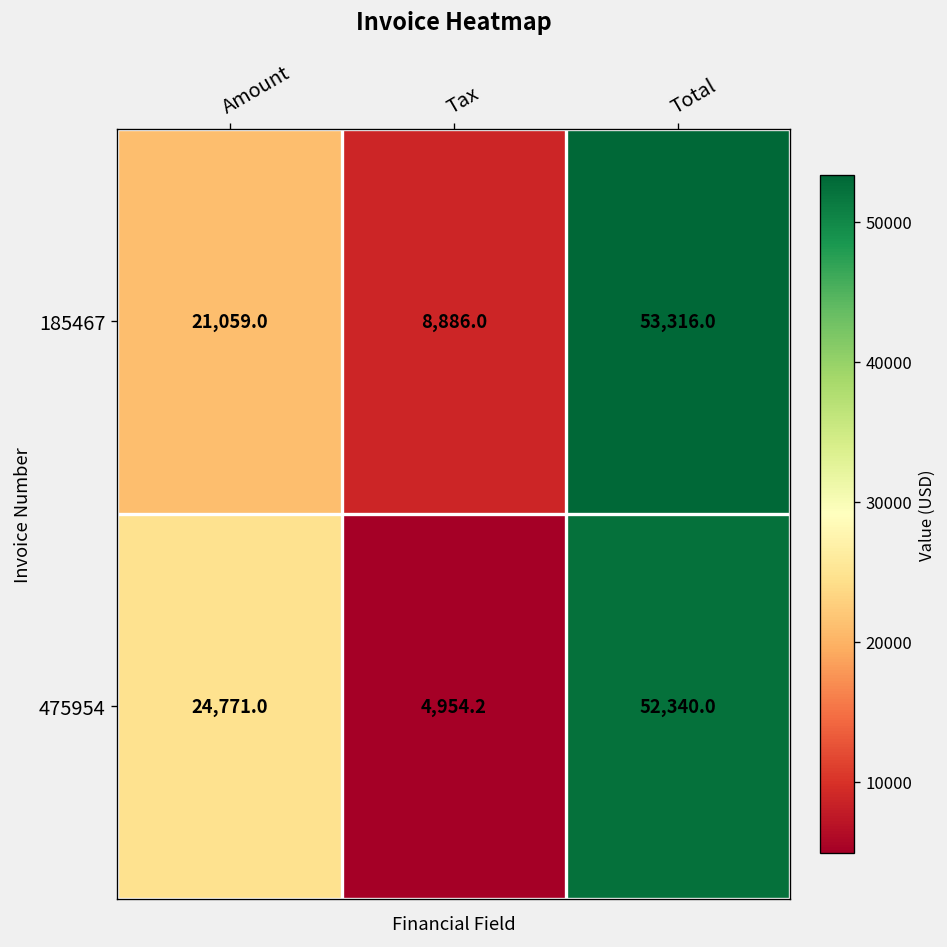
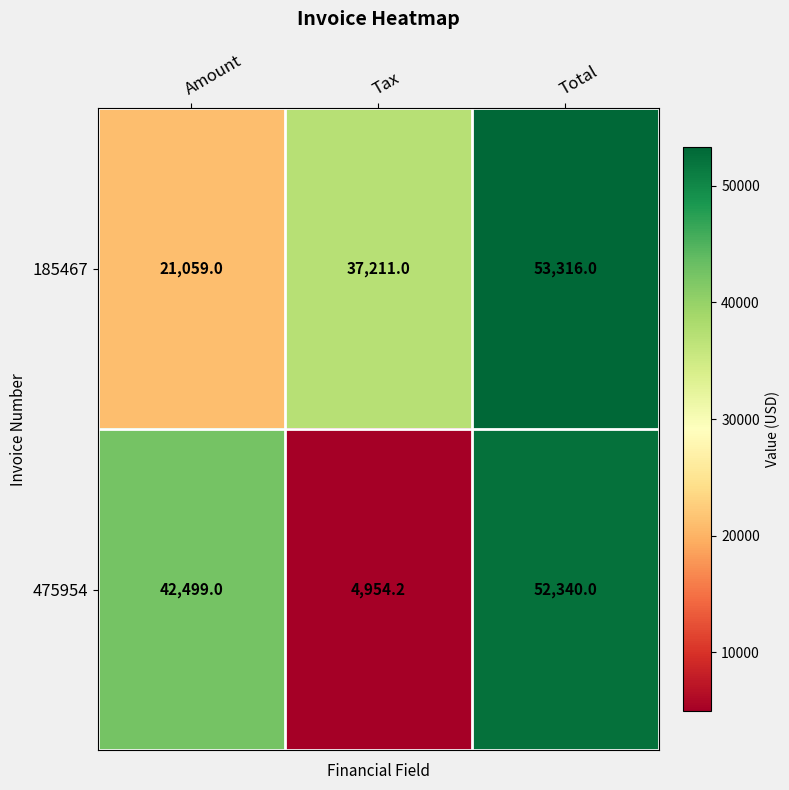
  {
    "185467": {
      "Amount": "21,059.0",
-     "Tax": "8,886.0",
+     "Tax": "37,211.0",
      "Total": "53,316.0"
    },
    "475954": {
-     "Amount": "24,771.0",
+     "Amount": "42,499.0",
      "Tax": "4,954.2",
      "Total": "52,340.0"
    }
  }
